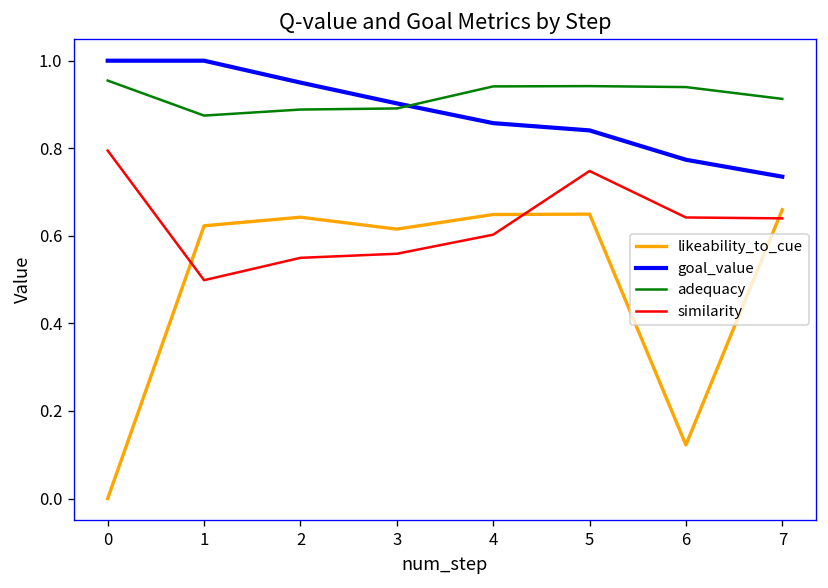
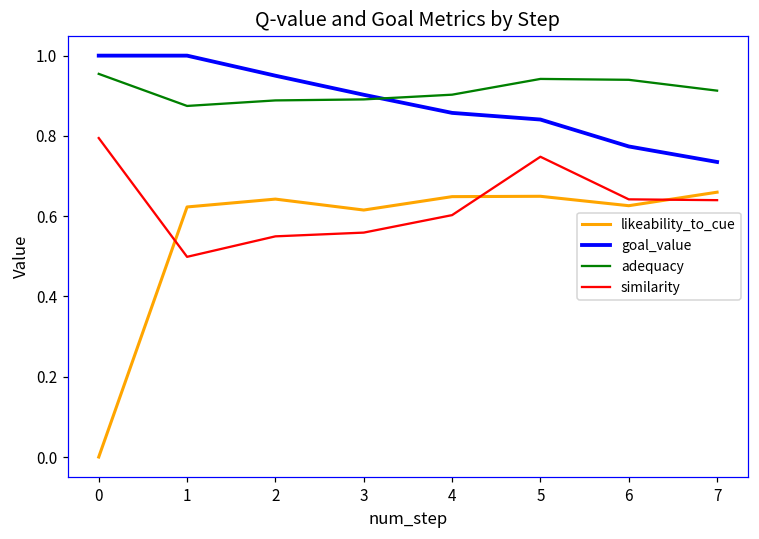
  {
    "likeability_to_cue": {
      "0": 0.00,
      "1": 0.62,
      "2": 0.64,
      "3": 0.62,
      "4": 0.65,
      "5": 0.65,
-     "6": 0.12,
+     "6": 0.63,
      "7": 0.66
    },
    "goal_value": {
      "0": 1.00,
      "1": 1.00,
      "2": 0.95,
      "3": 0.90,
      "4": 0.86,
      "5": 0.84,
      "6": 0.77,
      "7": 0.74
    },
    "adequacy": {
      "0": 0.95,
      "1": 0.87,
      "2": 0.89,
      "3": 0.89,
-     "4": 0.94,
+     "4": 0.90,
      "5": 0.94,
      "6": 0.94,
      "7": 0.91
    },
    "similarity": {
      "0": 0.79,
      "1": 0.50,
      "2": 0.55,
      "3": 0.56,
      "4": 0.60,
      "5": 0.75,
      "6": 0.64,
      "7": 0.64
    }
  }
